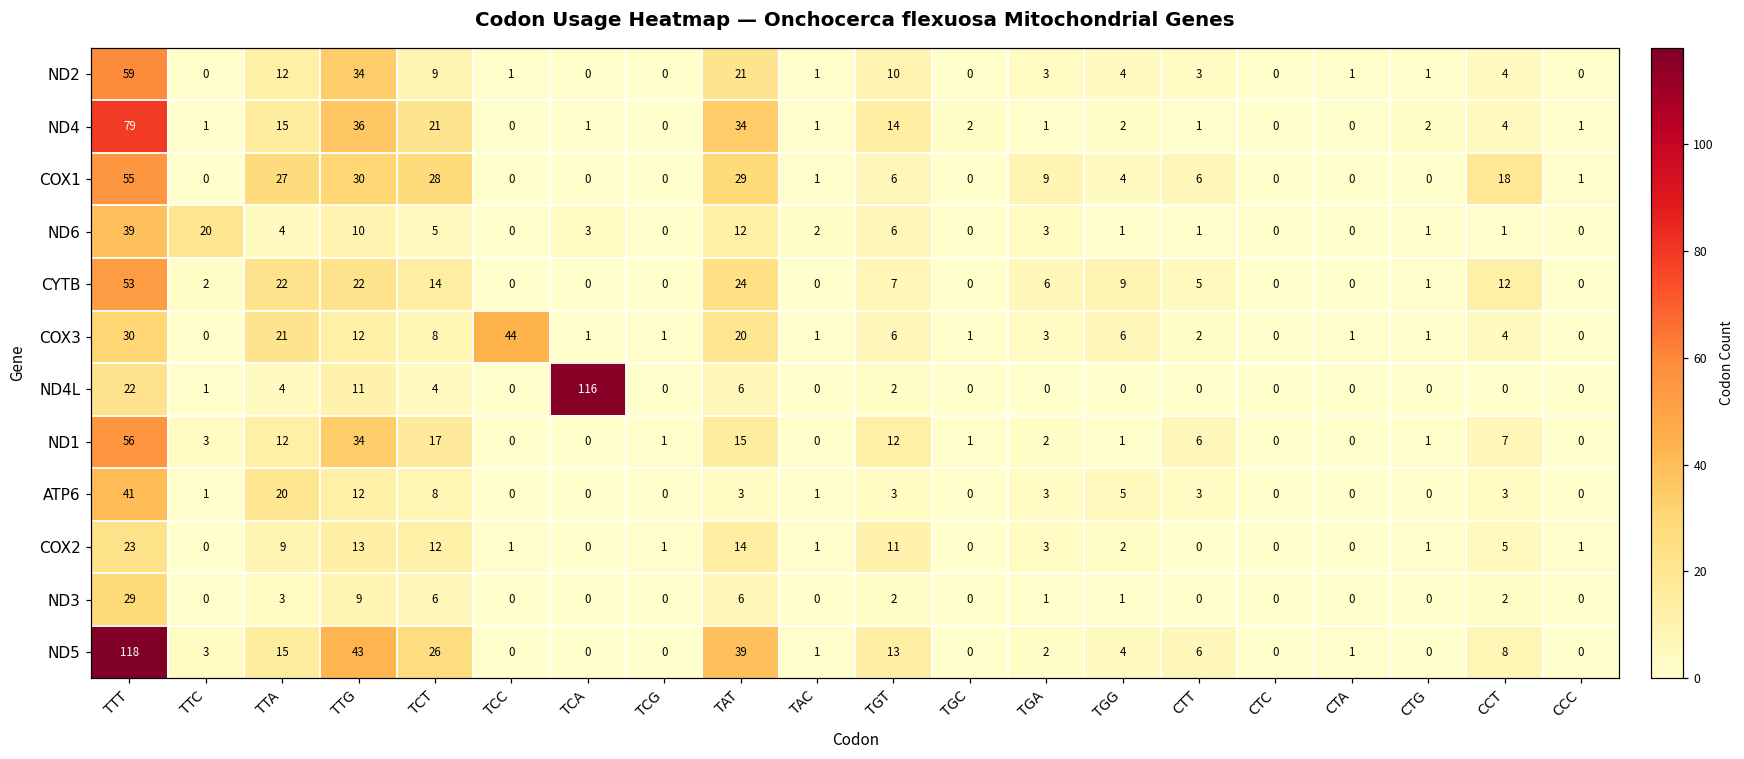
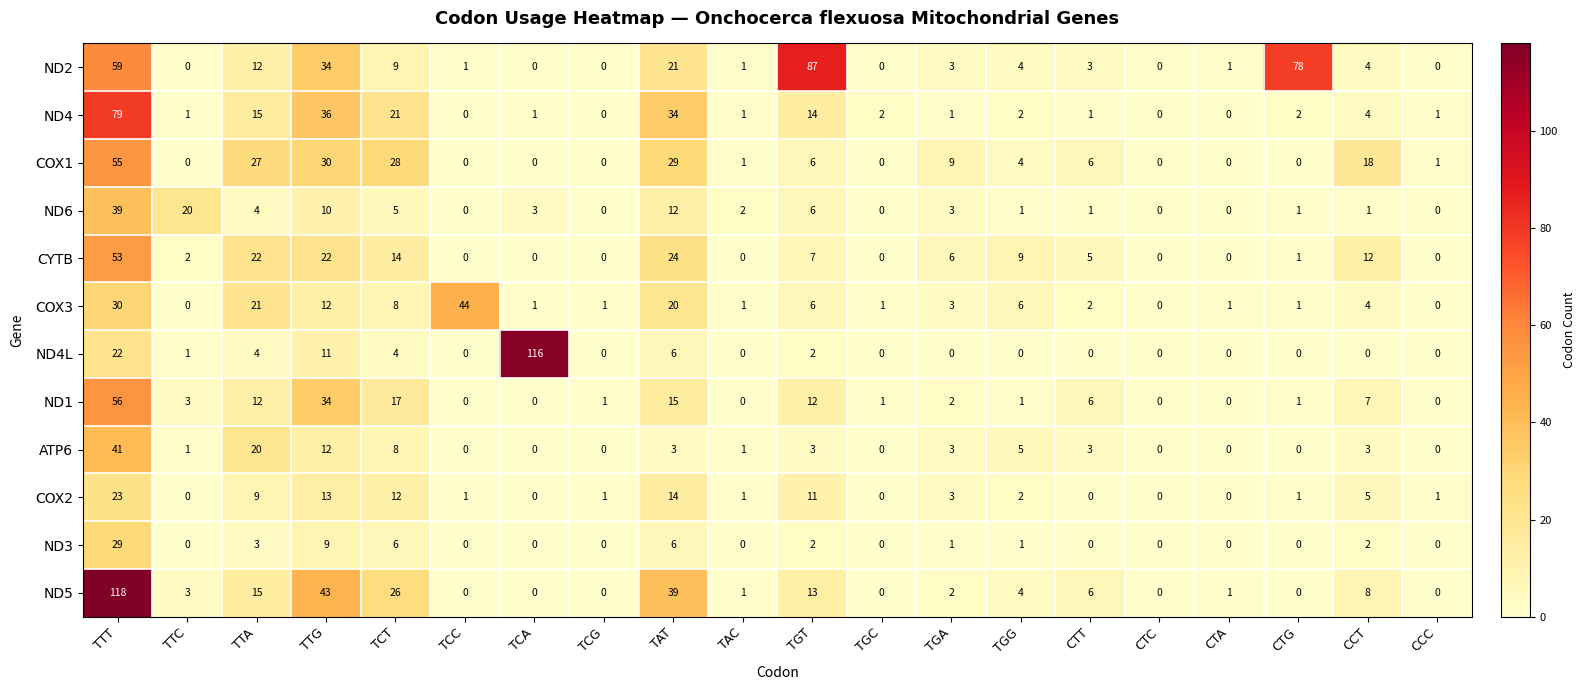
  {
    "ND2": {
      "TTT": 59,
      "TTC": 0,
      "TTA": 12,
      "TTG": 34,
      "TCT": 9,
      "TCC": 1,
      "TCA": 0,
      "TCG": 0,
      "TAT": 21,
      "TAC": 1,
-     "TGT": 10,
+     "TGT": 87,
      "TGC": 0,
      "TGA": 3,
      "TGG": 4,
      "CTT": 3,
      "CTC": 0,
      "CTA": 1,
-     "CTG": 1,
+     "CTG": 78,
      "CCT": 4,
      "CCC": 0
    }
  }
